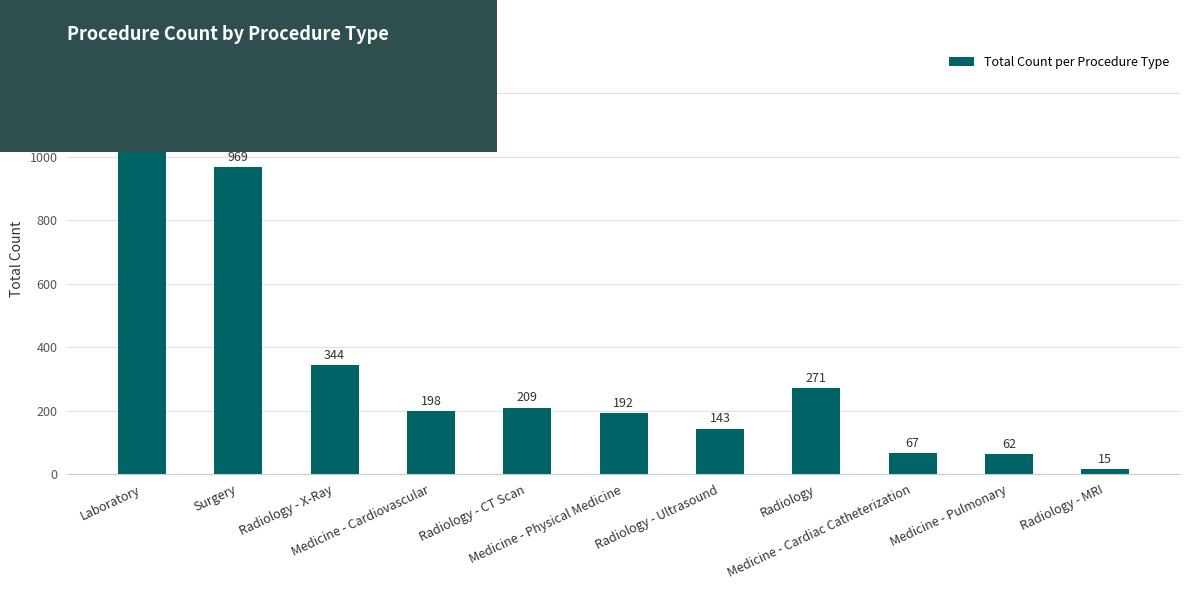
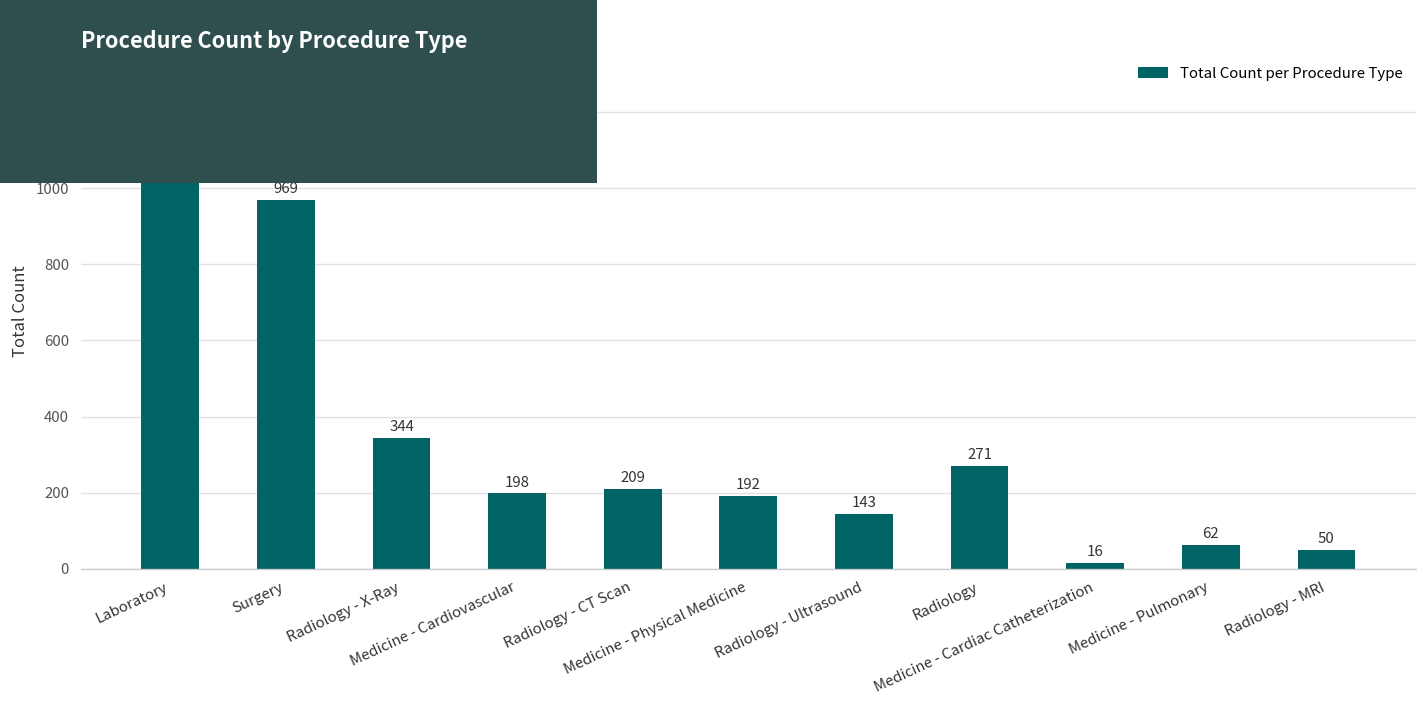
  {
    "Surgery": 969,
    "Radiology - X-Ray": 344,
    "Medicine - Cardiovascular": 198,
    "Radiology - CT Scan": 209,
    "Medicine - Physical Medicine": 192,
    "Radiology - Ultrasound": 143,
    "Radiology": 271,
-   "Medicine - Cardiac Catheterization": 67,
+   "Medicine - Cardiac Catheterization": 16,
    "Medicine - Pulmonary": 62,
-   "Radiology - MRI": 15
+   "Radiology - MRI": 50
  }
